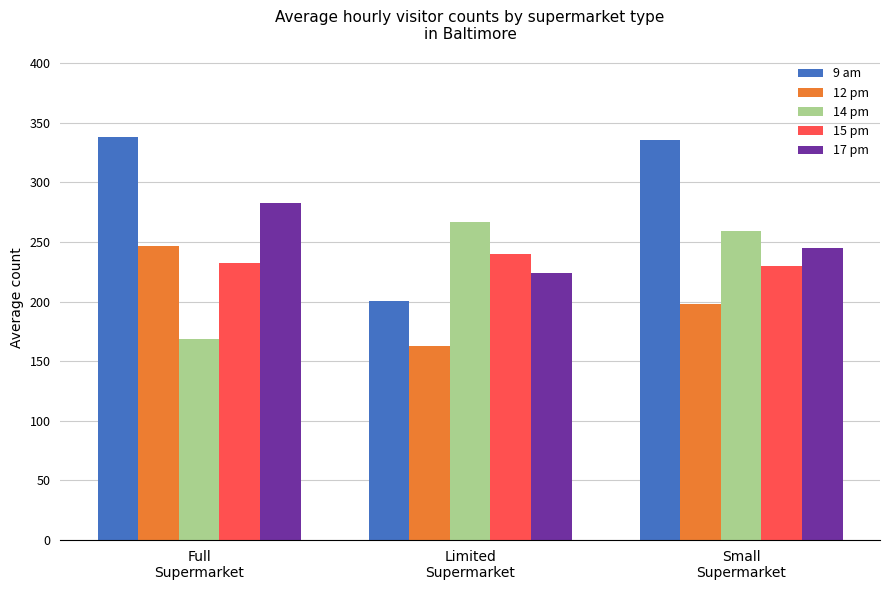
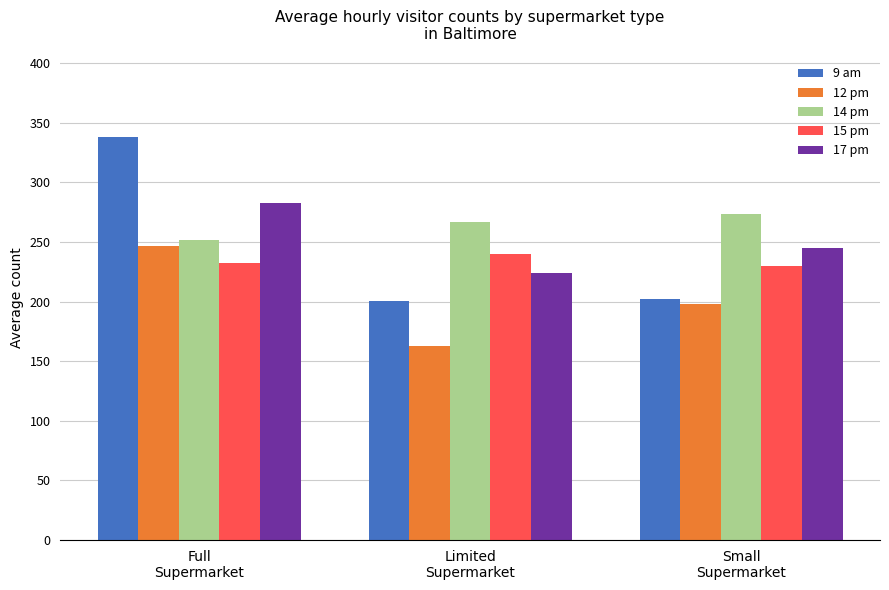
  {
    "9 am": {
      "Full Supermarket": 338,
      "Limited Supermarket": 201,
-     "Small Supermarket": 335
+     "Small Supermarket": 203
    },
    "14 pm": {
-     "Full Supermarket": 169,
+     "Full Supermarket": 252,
      "Limited Supermarket": 267,
-     "Small Supermarket": 260
+     "Small Supermarket": 273
    },
    "17 pm": {
      "Full Supermarket": 283,
      "Limited Supermarket": 224,
      "Small Supermarket": 245
    }
  }
